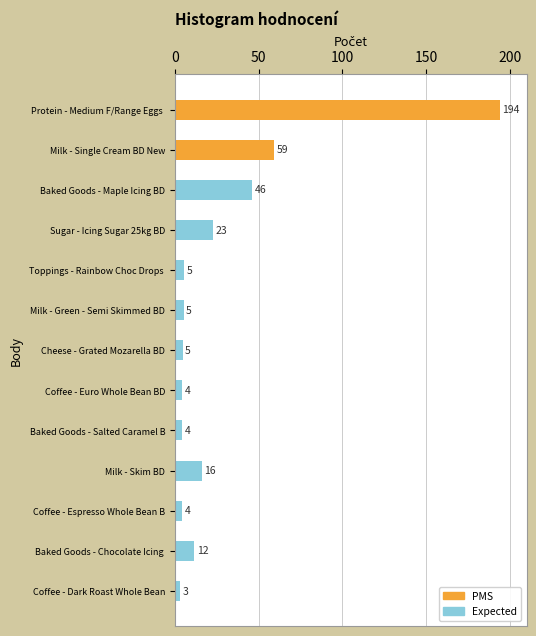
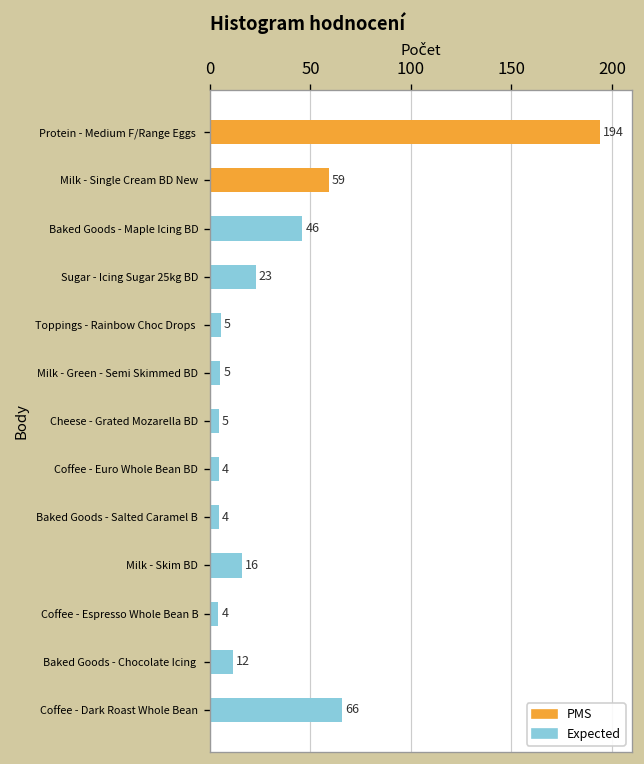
  {
    "Protein - Medium F/Range Eggs": 194,
    "Milk - Single Cream BD New": 59,
    "Baked Goods - Maple Icing BD": 46,
    "Sugar - Icing Sugar 25kg BD": 23,
    "Toppings - Rainbow Choc Drops": 5,
    "Milk - Green - Semi Skimmed BD": 5,
    "Cheese - Grated Mozarella BD": 5,
    "Coffee - Euro Whole Bean BD": 4,
    "Baked Goods - Salted Caramel B": 4,
    "Milk - Skim BD": 16,
    "Coffee - Espresso Whole Bean B": 4,
    "Baked Goods - Chocolate Icing": 12,
-   "Coffee - Dark Roast Whole Bean": 3
+   "Coffee - Dark Roast Whole Bean": 66
  }
